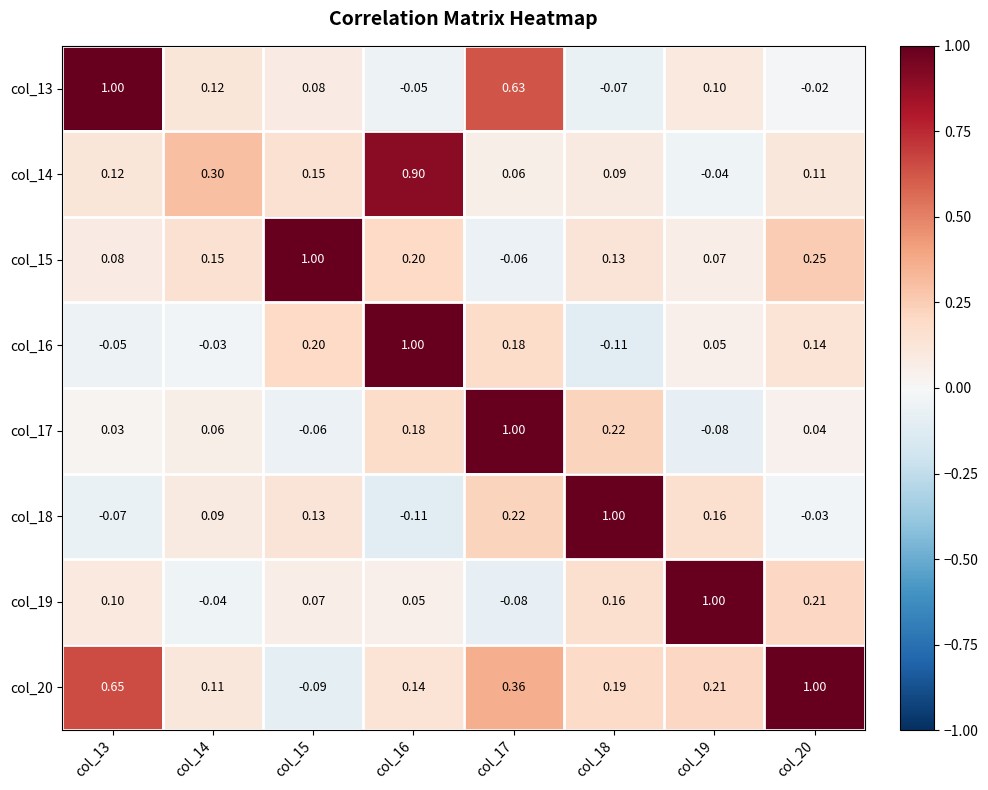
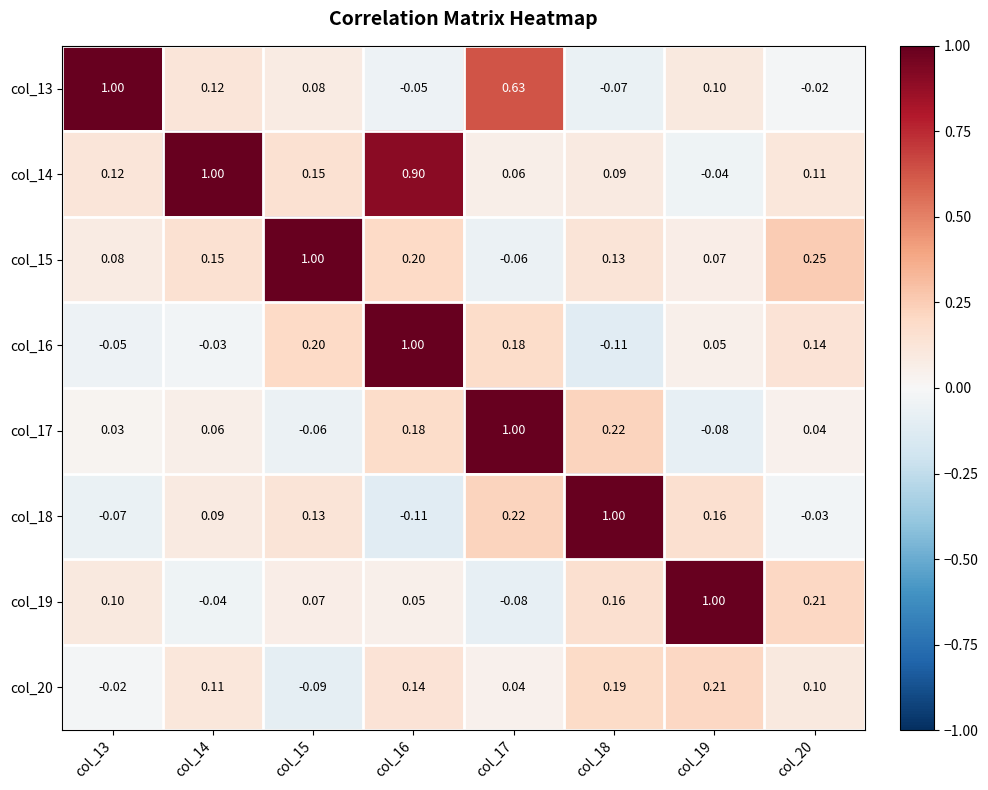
  {
    "col_13": {
      "col_13": 1.00,
      "col_14": 0.12,
      "col_15": 0.08,
      "col_16": -0.05,
      "col_17": 0.63,
      "col_18": -0.07,
      "col_19": 0.10,
      "col_20": -0.02
    },
    "col_14": {
      "col_13": 0.12,
-     "col_14": 0.30,
+     "col_14": 1.00,
      "col_15": 0.15,
      "col_16": 0.90,
      "col_17": 0.06,
      "col_18": 0.09,
      "col_19": -0.04,
      "col_20": 0.11
    },
    "col_15": {
      "col_13": 0.08,
      "col_14": 0.15,
      "col_15": 1.00,
      "col_16": 0.20,
      "col_17": -0.06,
      "col_18": 0.13,
      "col_19": 0.07,
      "col_20": 0.25
    },
    "col_16": {
      "col_13": -0.05,
      "col_14": -0.03,
      "col_15": 0.20,
      "col_16": 1.00,
      "col_17": 0.18,
      "col_18": -0.11,
      "col_19": 0.05,
      "col_20": 0.14
    },
    "col_17": {
      "col_13": 0.03,
      "col_14": 0.06,
      "col_15": -0.06,
      "col_16": 0.18,
      "col_17": 1.00,
      "col_18": 0.22,
      "col_19": -0.08,
      "col_20": 0.04
    },
    "col_18": {
      "col_13": -0.07,
      "col_14": 0.09,
      "col_15": 0.13,
      "col_16": -0.11,
      "col_17": 0.22,
      "col_18": 1.00,
      "col_19": 0.16,
      "col_20": -0.03
    },
    "col_19": {
      "col_13": 0.10,
      "col_14": -0.04,
      "col_15": 0.07,
      "col_16": 0.05,
      "col_17": -0.08,
      "col_18": 0.16,
      "col_19": 1.00,
      "col_20": 0.21
    },
    "col_20": {
-     "col_13": 0.65,
+     "col_13": -0.02,
      "col_14": 0.11,
      "col_15": -0.09,
      "col_16": 0.14,
-     "col_17": 0.36,
+     "col_17": 0.04,
      "col_18": 0.19,
      "col_19": 0.21,
-     "col_20": 1.00
+     "col_20": 0.10
    }
  }
